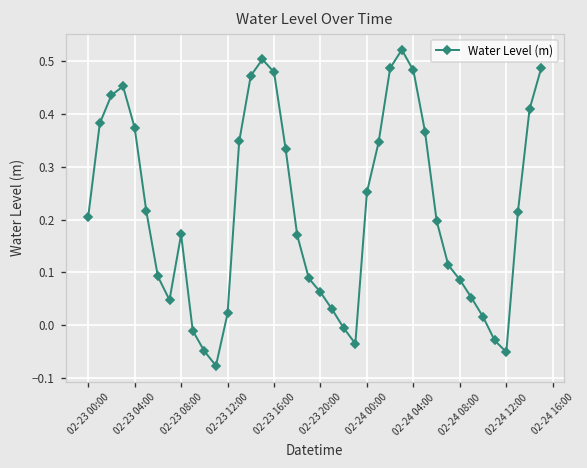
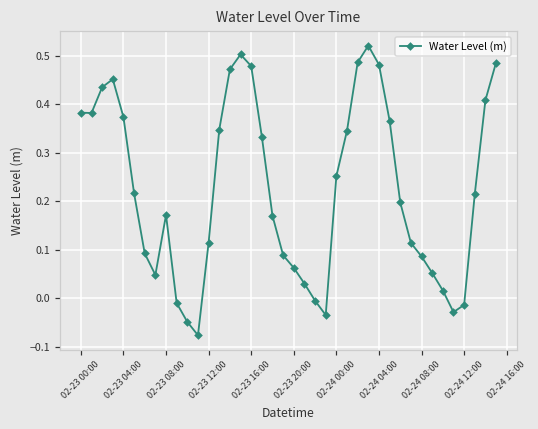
  {
-   "02-23 00:00": 0.21,
+   "02-23 00:00": 0.38,
    "02-23 04:00": 0.37,
    "02-23 08:00": 0.17,
-   "02-23 12:00": 0.02,
+   "02-23 12:00": 0.11,
    "02-23 16:00": 0.48,
    "02-23 20:00": 0.06,
    "02-24 00:00": 0.25,
    "02-24 04:00": 0.48,
    "02-24 08:00": 0.09,
-   "02-24 12:00": -0.05
+   "02-24 12:00": -0.01
  }
